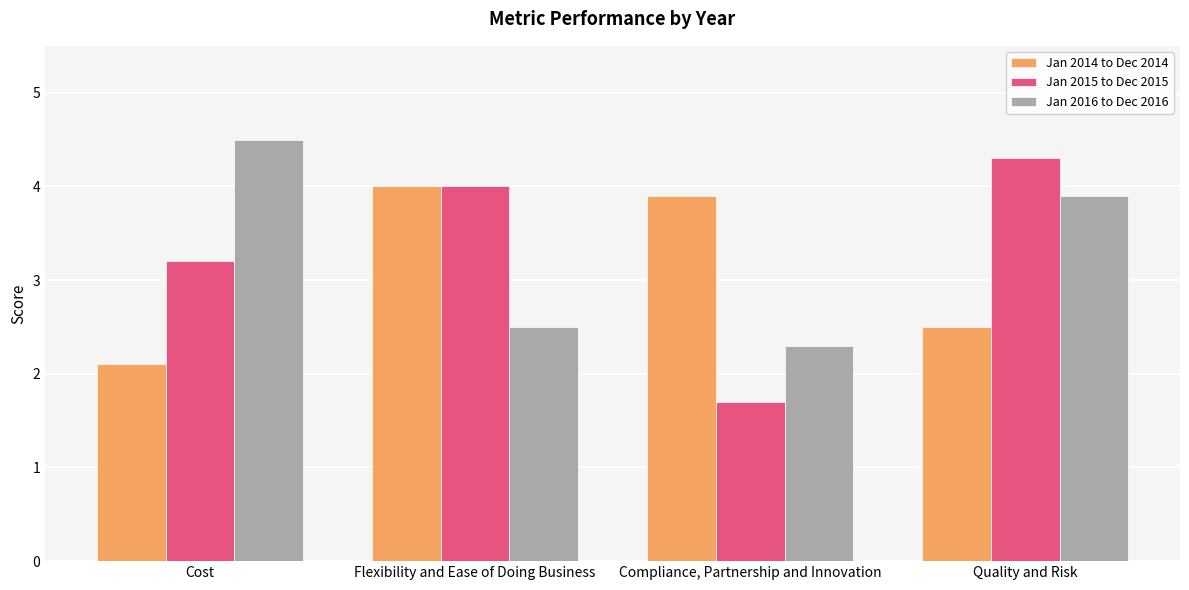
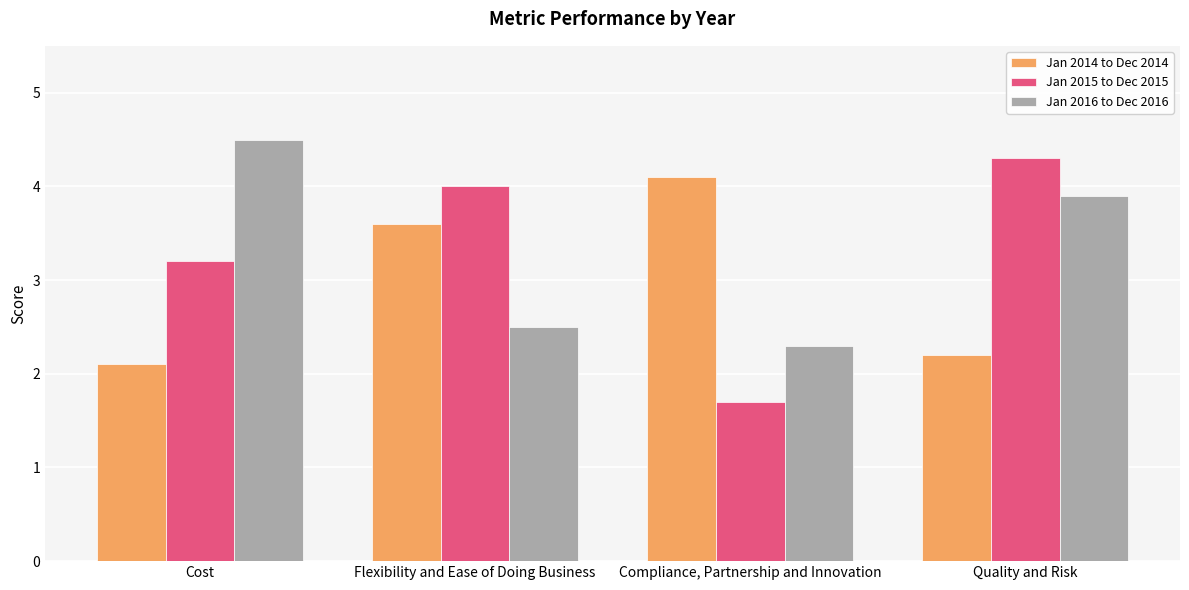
  {
    "Jan 2014 to Dec 2014": {
      "Cost": 2.1,
-     "Flexibility and Ease of Doing Business": 4.0,
-     "Compliance, Partnership and Innovation": 3.9,
-     "Quality and Risk": 2.5
+     "Flexibility and Ease of Doing Business": 3.6,
+     "Compliance, Partnership and Innovation": 4.1,
+     "Quality and Risk": 2.2
    },
    "Jan 2015 to Dec 2015": {
      "Cost": 3.2,
      "Flexibility and Ease of Doing Business": 4.0,
      "Compliance, Partnership and Innovation": 1.7,
      "Quality and Risk": 4.3
    },
    "Jan 2016 to Dec 2016": {
      "Cost": 4.5,
      "Flexibility and Ease of Doing Business": 2.5,
      "Compliance, Partnership and Innovation": 2.3,
      "Quality and Risk": 3.9
    }
  }
